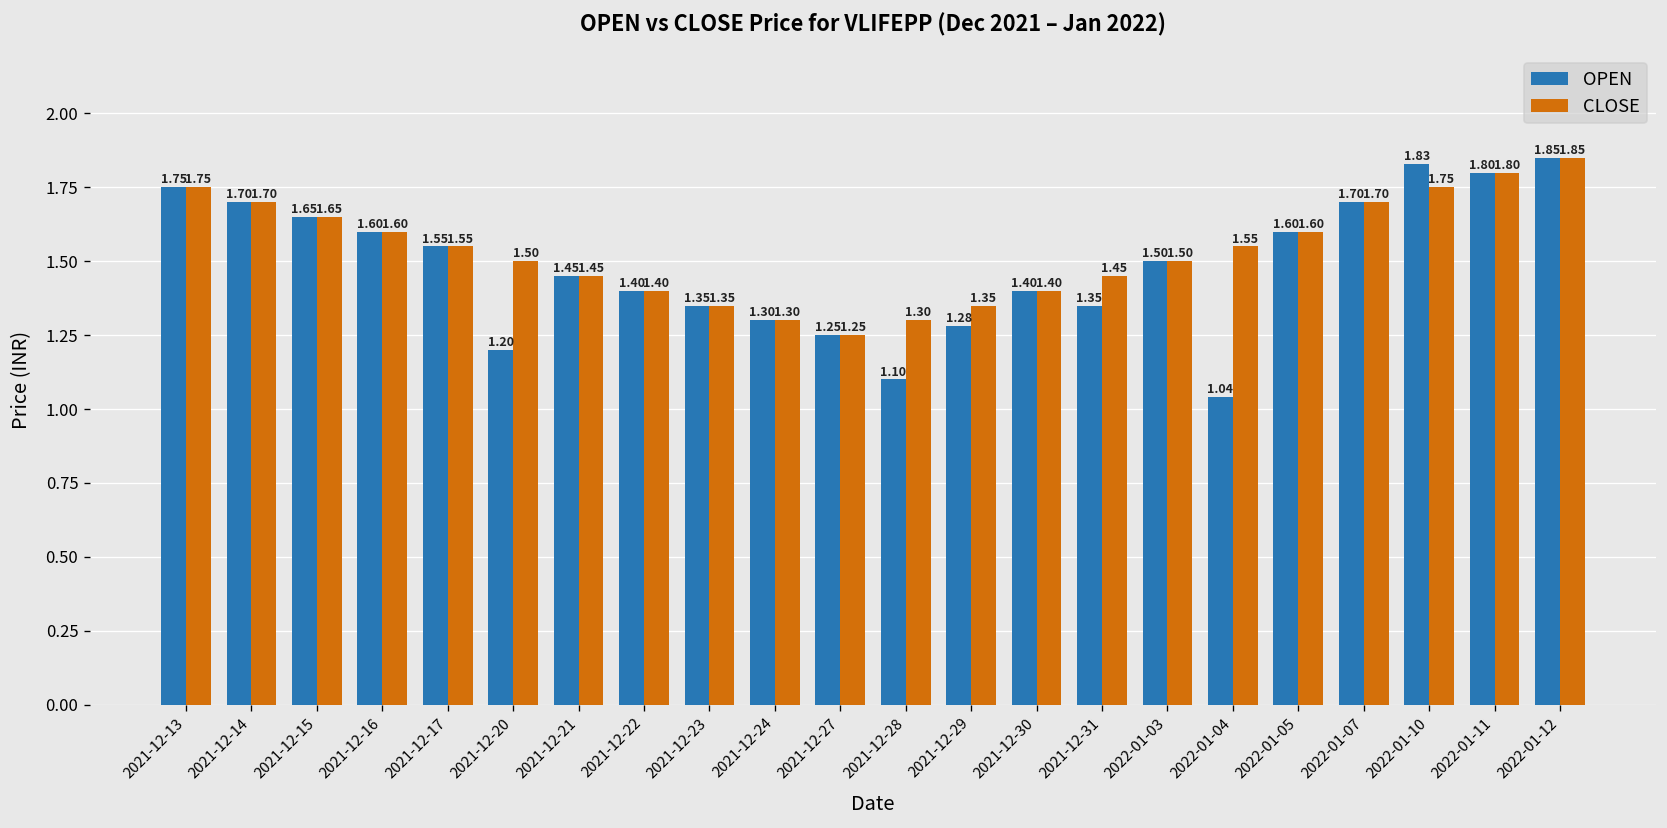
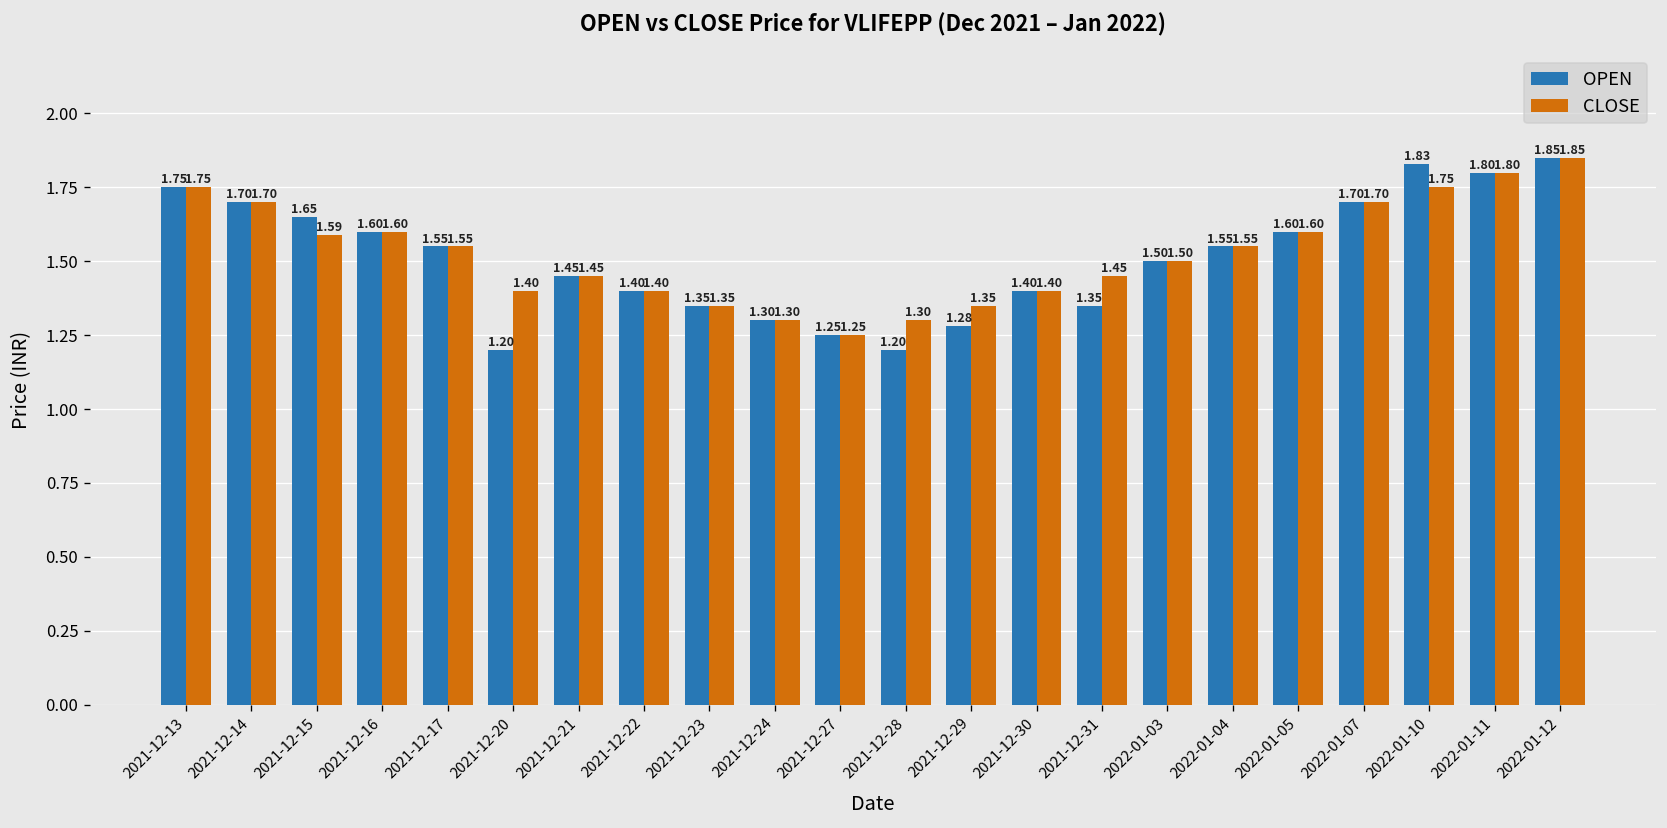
  {
    "OPEN": {
      "2021-12-13": 1.75,
      "2021-12-14": 1.70,
      "2021-12-15": 1.65,
      "2021-12-16": 1.60,
      "2021-12-17": 1.55,
      "2021-12-20": 1.20,
      "2021-12-21": 1.45,
      "2021-12-22": 1.40,
      "2021-12-23": 1.35,
      "2021-12-24": 1.30,
      "2021-12-27": 1.25,
-     "2021-12-28": 1.10,
+     "2021-12-28": 1.20,
      "2021-12-29": 1.28,
      "2021-12-30": 1.40,
      "2021-12-31": 1.35,
      "2022-01-03": 1.50,
-     "2022-01-04": 1.04,
+     "2022-01-04": 1.55,
      "2022-01-05": 1.60,
      "2022-01-07": 1.70,
      "2022-01-10": 1.83,
      "2022-01-11": 1.80,
      "2022-01-12": 1.85
    },
    "CLOSE": {
      "2021-12-13": 1.75,
      "2021-12-14": 1.70,
-     "2021-12-15": 1.65,
+     "2021-12-15": 1.59,
      "2021-12-16": 1.60,
      "2021-12-17": 1.55,
-     "2021-12-20": 1.50,
+     "2021-12-20": 1.40,
      "2021-12-21": 1.45,
      "2021-12-22": 1.40,
      "2021-12-23": 1.35,
      "2021-12-24": 1.30,
      "2021-12-27": 1.25,
      "2021-12-28": 1.30,
      "2021-12-29": 1.35,
      "2021-12-30": 1.40,
      "2021-12-31": 1.45,
      "2022-01-03": 1.50,
      "2022-01-04": 1.55,
      "2022-01-05": 1.60,
      "2022-01-07": 1.70,
      "2022-01-10": 1.75,
      "2022-01-11": 1.80,
      "2022-01-12": 1.85
    }
  }
